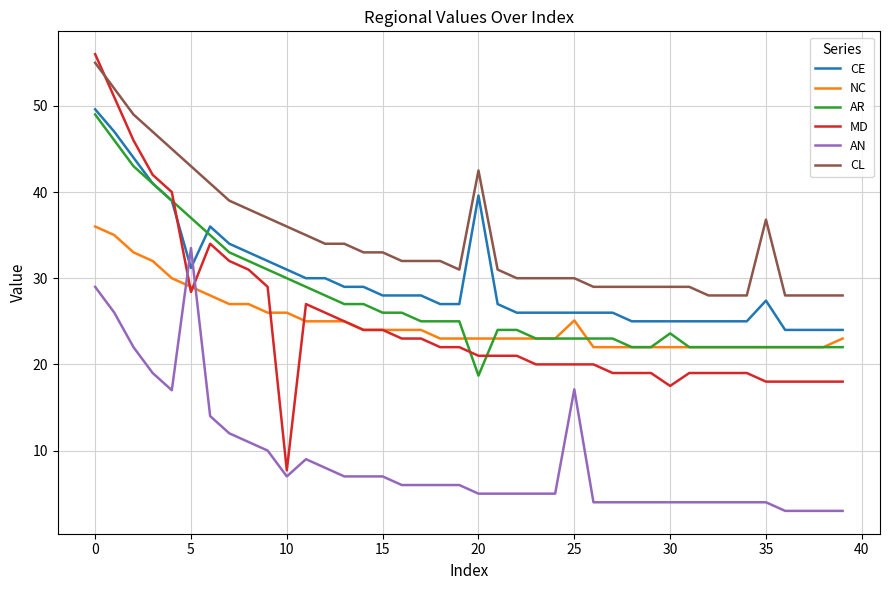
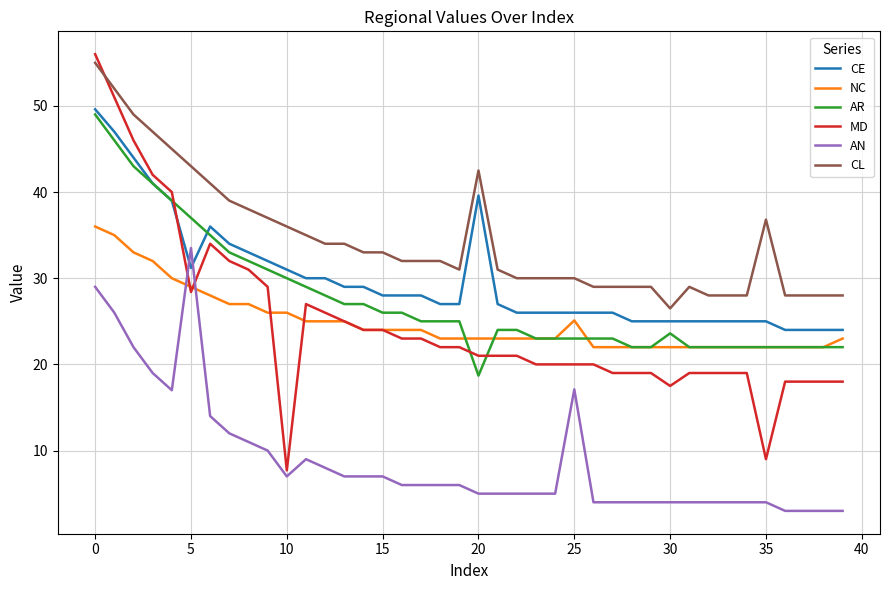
  {
    "CE": {
      "0": 50,
      "5": 31,
      "10": 31,
      "15": 28,
      "20": 40,
      "25": 26,
      "30": 25,
-     "35": 27
+     "35": 25
    },
    "NC": {
      "0": 36,
      "5": 29,
      "10": 26,
      "20": 23,
      "25": 25,
      "30": 22
    },
    "AR": {
      "0": 49,
      "5": 37,
      "10": 30,
      "15": 26,
      "20": 19,
      "25": 23,
      "30": 24
    },
    "MD": {
      "0": 56,
      "5": 28,
      "10": 8,
      "20": 21,
      "25": 20,
      "30": 18,
-     "35": 18
+     "35": 9
    },
    "AN": {
      "0": 29,
      "5": 34,
      "10": 7,
      "15": 7,
      "20": 5,
      "25": 17,
      "30": 4,
      "35": 4
    },
    "CL": {
      "0": 55,
      "5": 43,
      "10": 36,
      "15": 33,
      "20": 43,
      "25": 30,
-     "30": 29,
+     "30": 27,
      "35": 37
    }
  }
